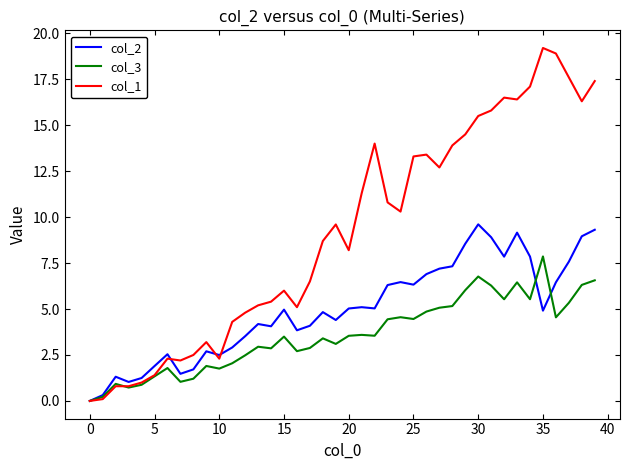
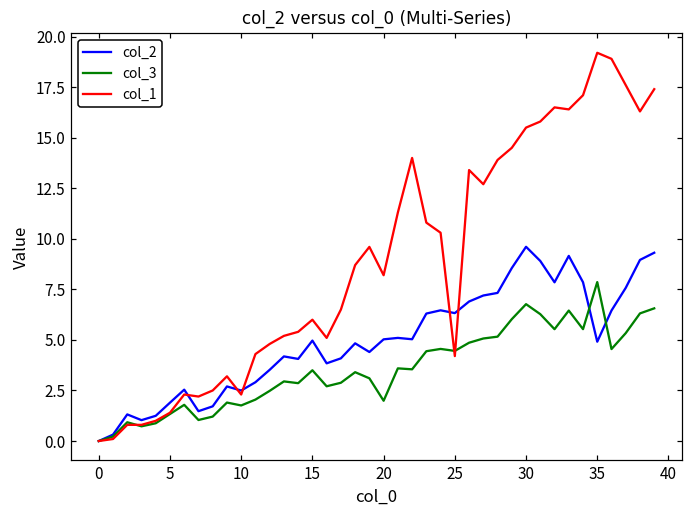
  {
    "col_2": {
      "5": 1.9,
      "10": 2.5,
      "15": 5.0,
      "20": 5.0,
      "25": 6.3,
      "30": 9.6,
      "35": 4.9
    },
    "col_3": {
      "10": 1.8,
      "15": 3.5,
-     "20": 3.5,
+     "20": 2.0,
      "25": 4.5,
      "30": 6.8,
      "35": 7.9
    },
    "col_1": {
      "10": 2.3,
      "15": 6.0,
      "20": 8.2,
-     "25": 13.3,
+     "25": 4.2,
      "30": 15.5,
      "35": 19.2
    }
  }
